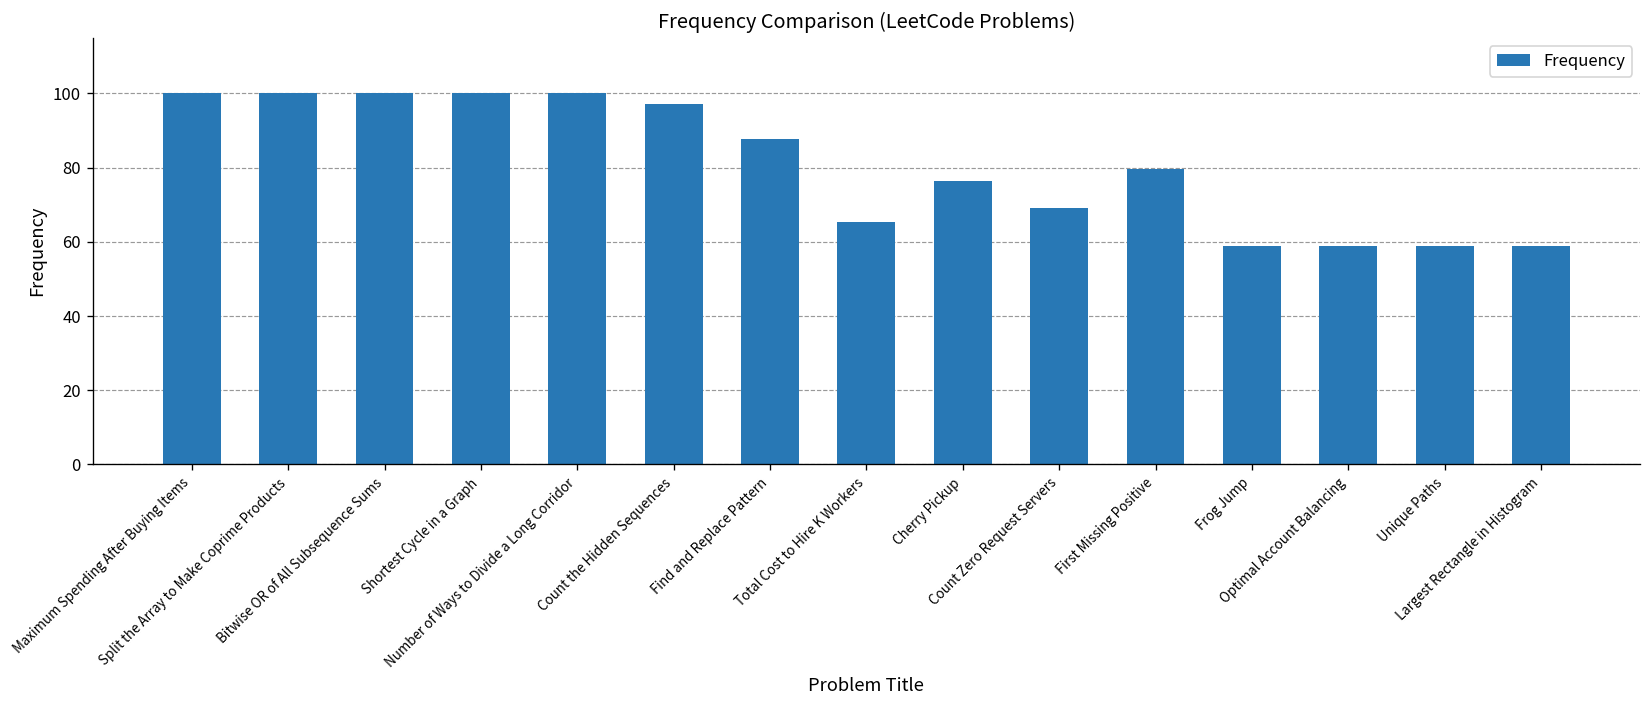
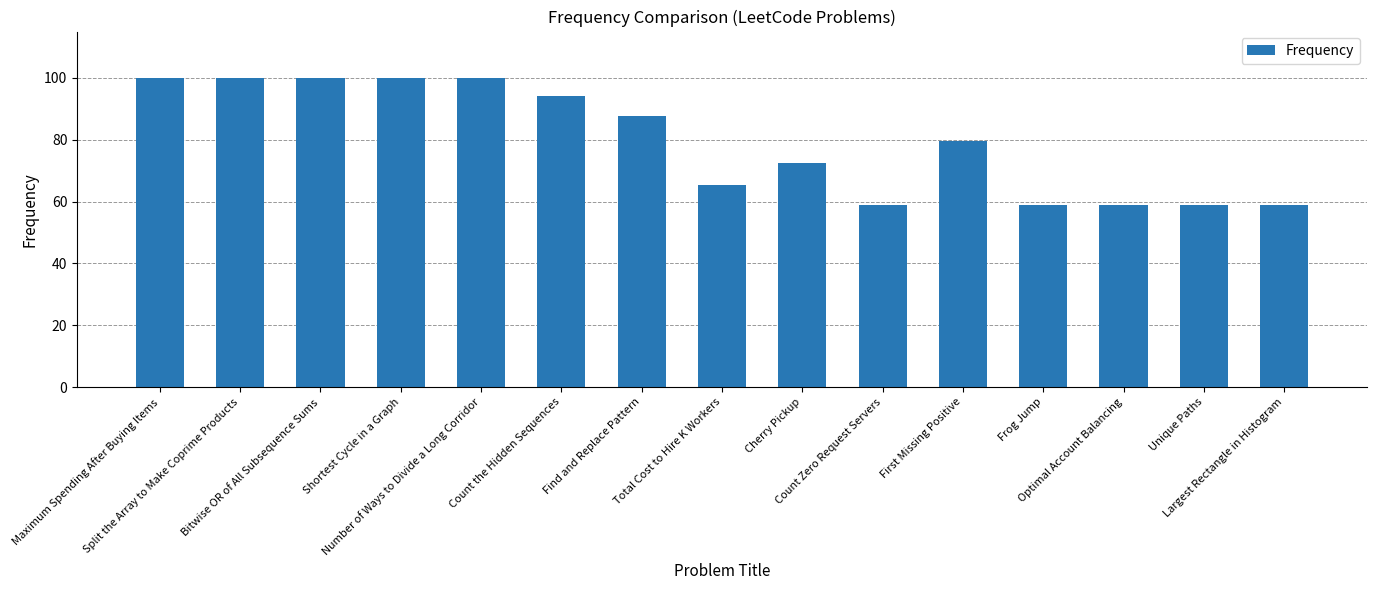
  {
    "Maximum Spending After Buying Items": 100,
    "Split the Array to Make Coprime Products": 100,
    "Bitwise OR of All Subsequence Sums": 100,
    "Shortest Cycle in a Graph": 100,
    "Number of Ways to Divide a Long Corridor": 100,
-   "Count the Hidden Sequences": 97,
+   "Count the Hidden Sequences": 94,
    "Find and Replace Pattern": 88,
    "Total Cost to Hire K Workers": 65,
-   "Cherry Pickup": 77,
-   "Count Zero Request Servers": 69,
+   "Cherry Pickup": 72,
+   "Count Zero Request Servers": 59,
    "First Missing Positive": 80,
    "Frog Jump": 59,
    "Optimal Account Balancing": 59,
    "Unique Paths": 59,
    "Largest Rectangle in Histogram": 59
  }
